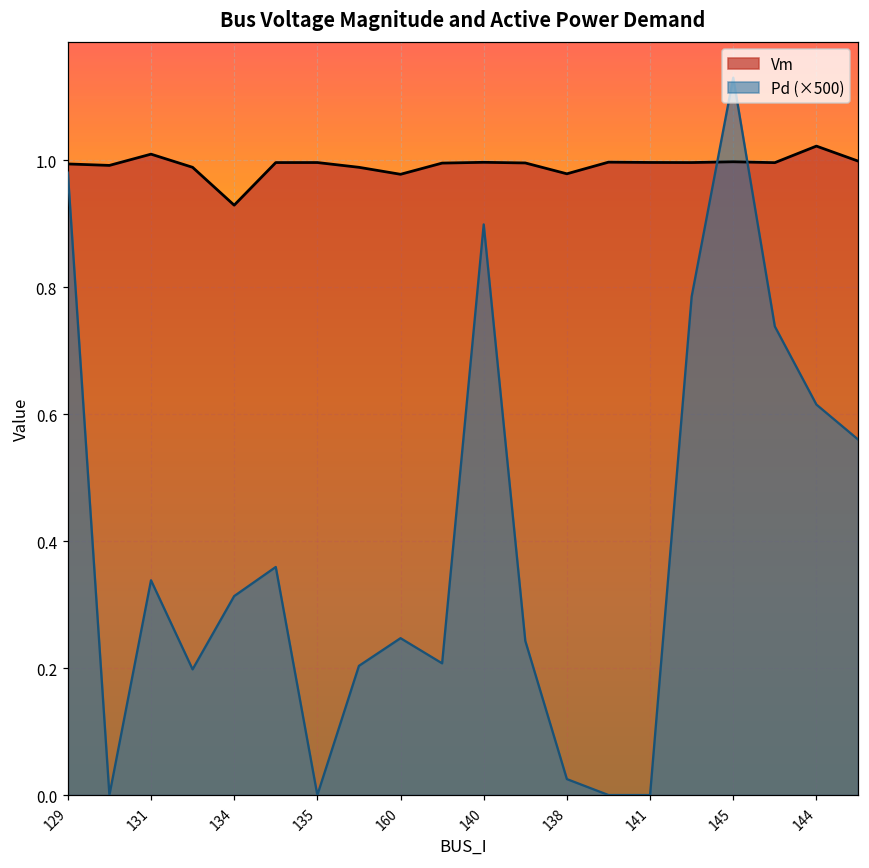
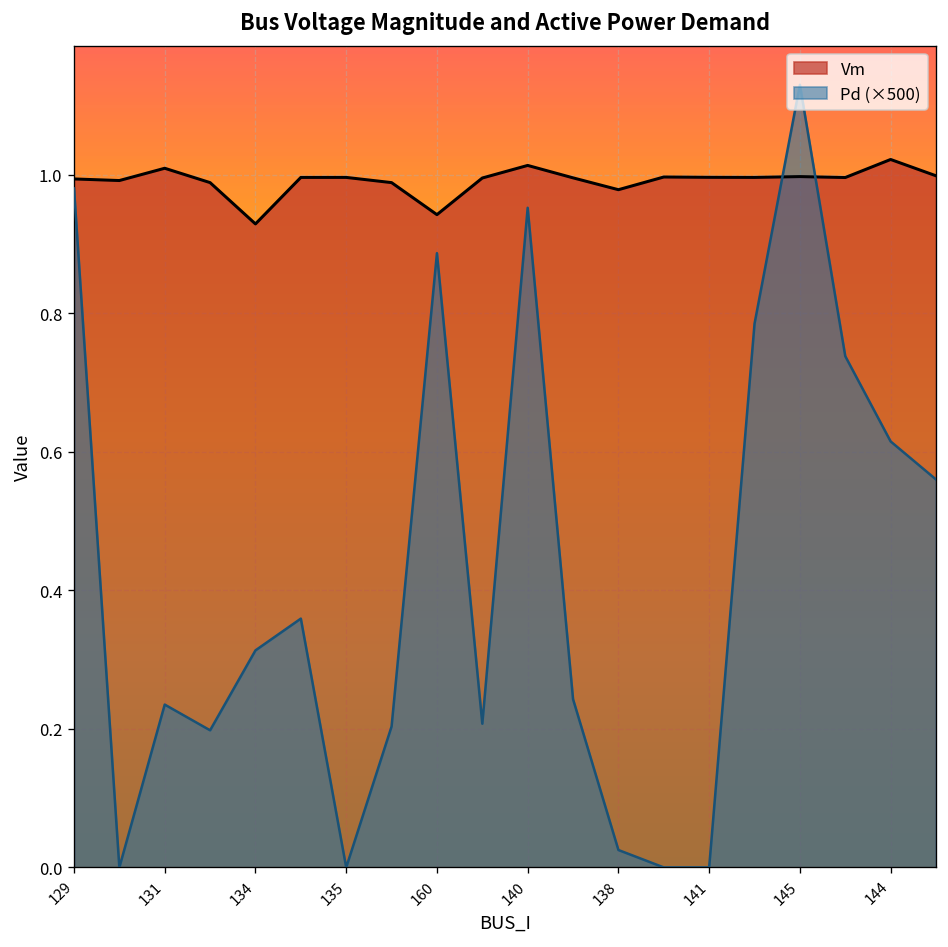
  {
    "Vm": {
      "129": 0.99,
      "131": 1.01,
      "134": 0.93,
      "135": 1.00,
-     "160": 0.98,
-     "140": 1.00,
+     "160": 0.94,
+     "140": 1.01,
      "138": 0.98,
      "141": 1.00,
      "145": 1.00,
      "144": 1.02
    },
    "Pd (×500)": {
      "129": 0.98,
-     "131": 0.34,
+     "131": 0.24,
      "134": 0.31,
      "135": 0.00,
-     "160": 0.25,
-     "140": 0.90,
+     "160": 0.89,
+     "140": 0.95,
      "138": 0.03,
      "141": 0.00,
      "144": 0.62
    }
  }
